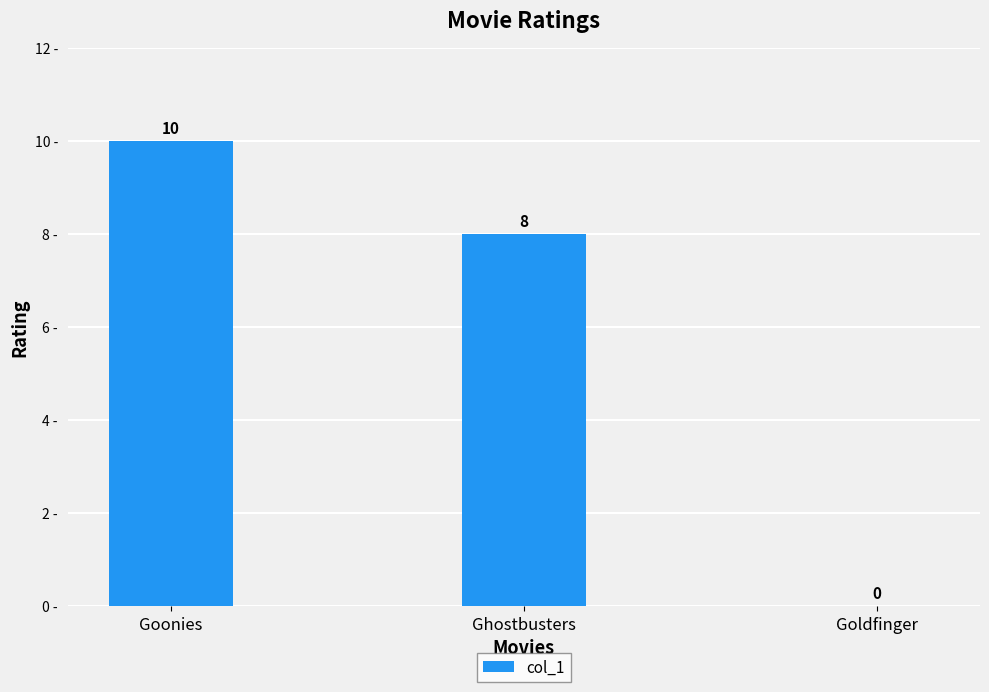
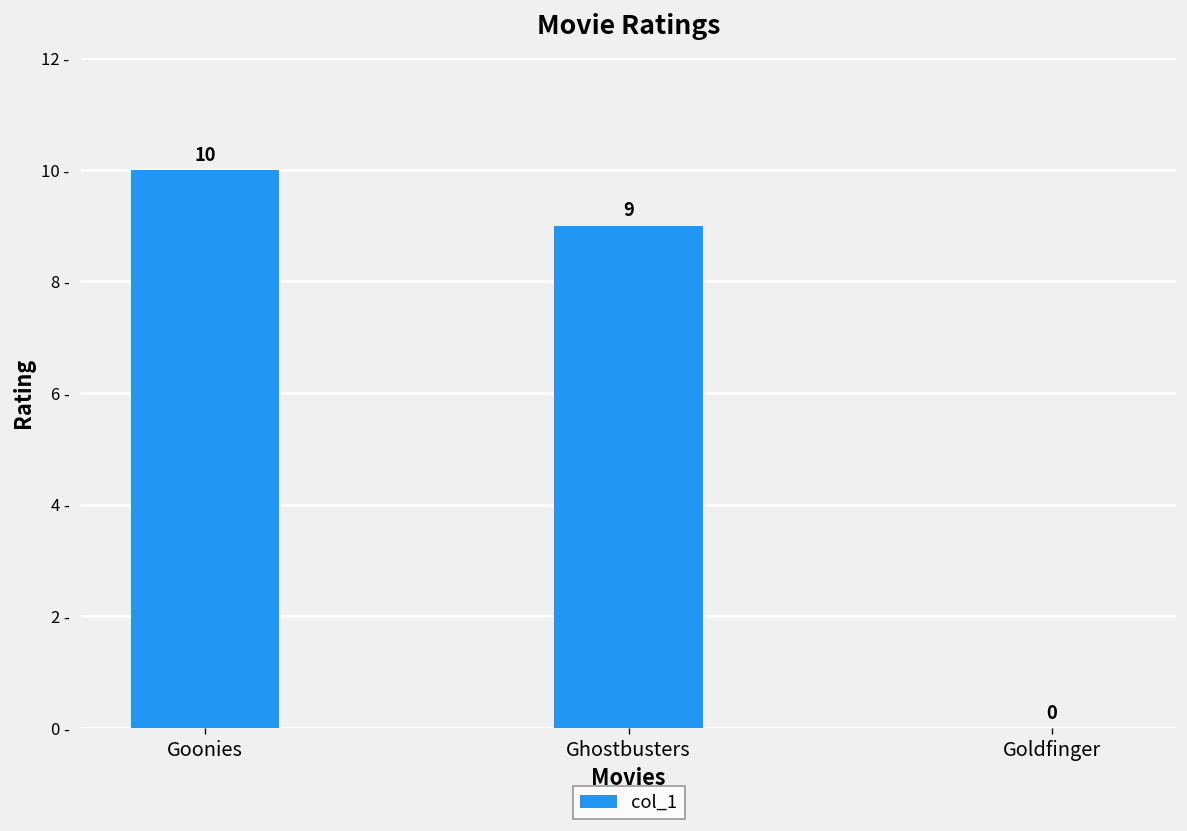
  {
    "Goonies": 10,
-   "Ghostbusters": 8,
+   "Ghostbusters": 9,
    "Goldfinger": 0
  }
